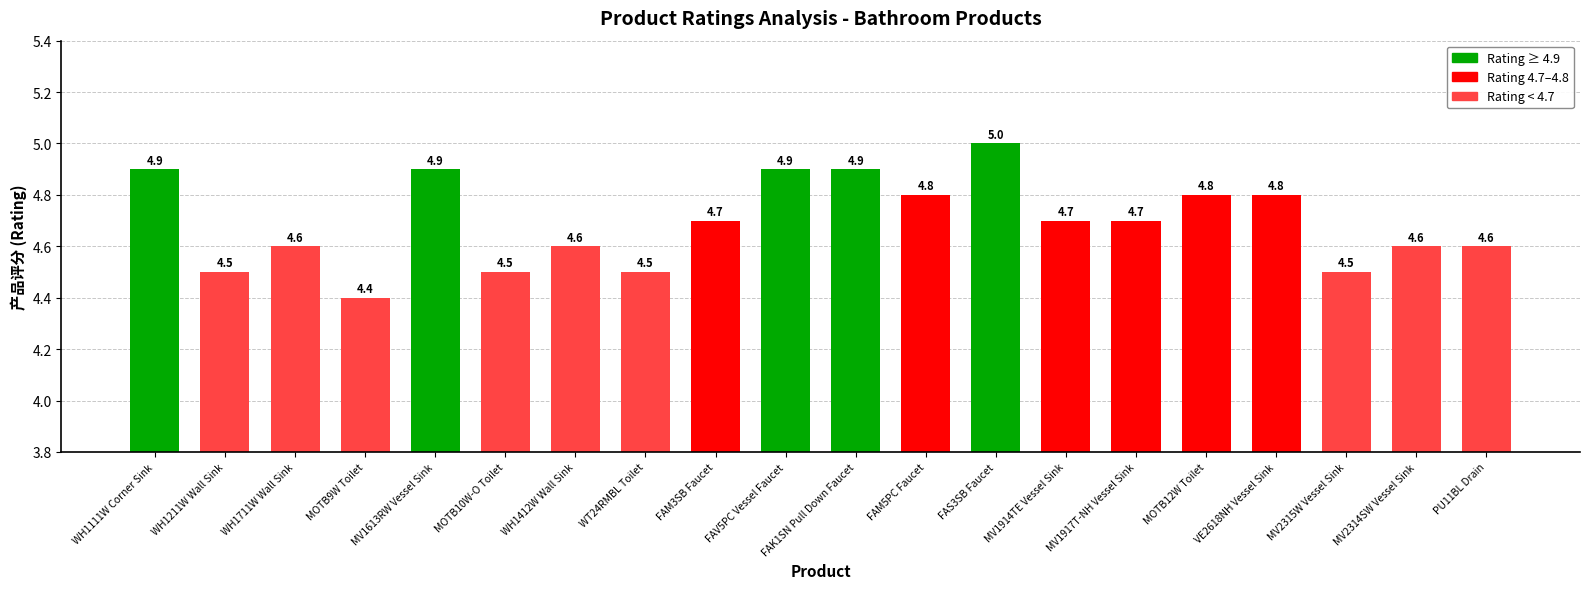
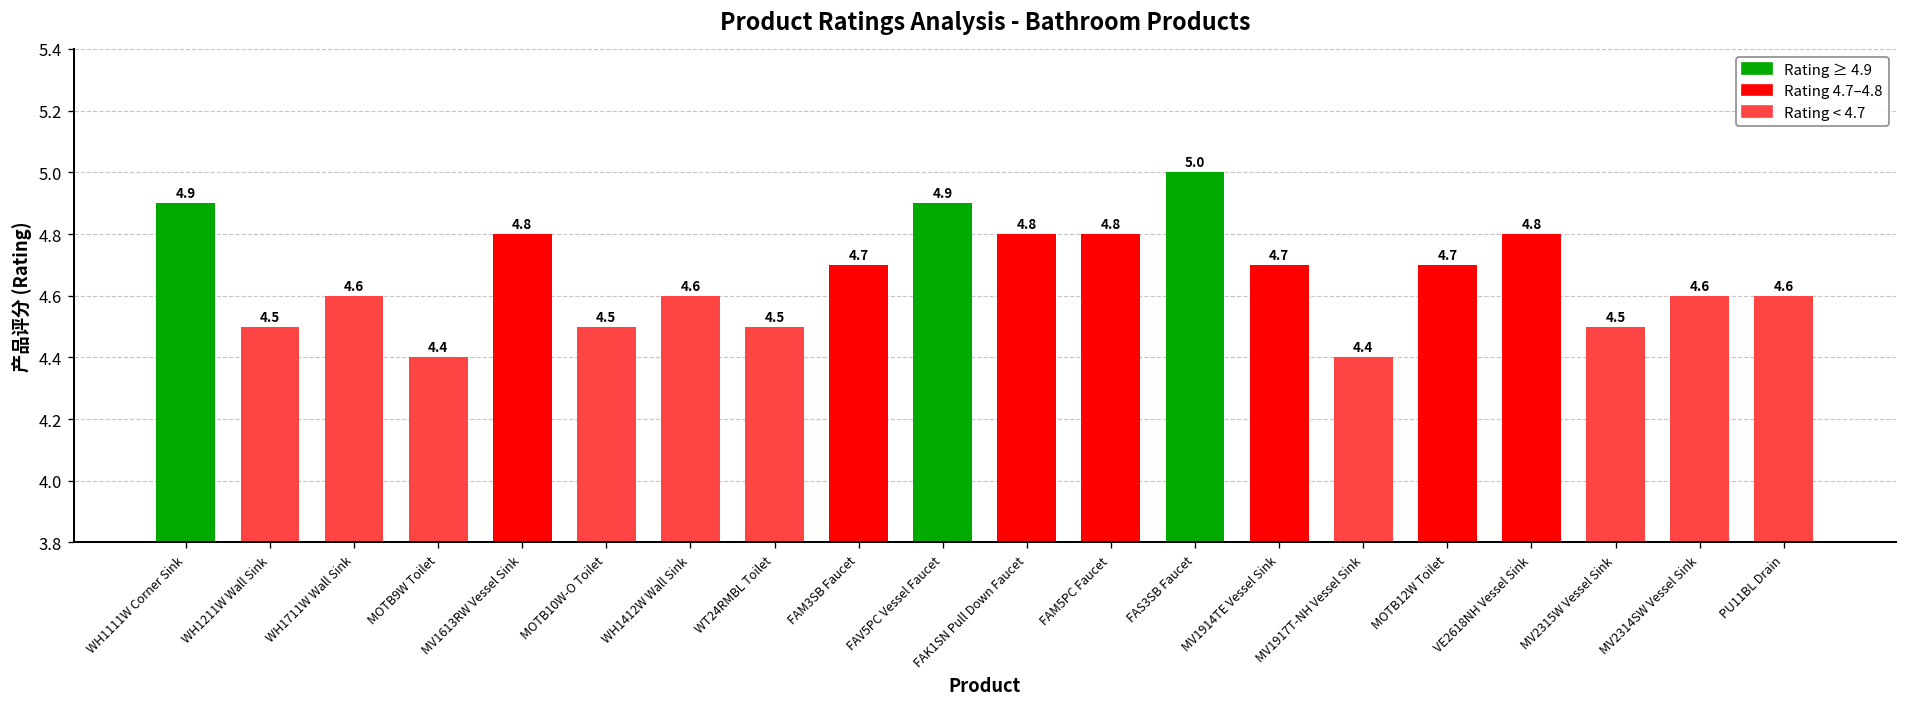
  {
    "WH1111W Corner Sink": 4.9,
    "WH1211W Wall Sink": 4.5,
    "WH1711W Wall Sink": 4.6,
    "MOTB9W Toilet": 4.4,
-   "MV1613RW Vessel Sink": 4.9,
+   "MV1613RW Vessel Sink": 4.8,
    "MOTB10W-O Toilet": 4.5,
    "WH1412W Wall Sink": 4.6,
    "WT24RMBL Toilet": 4.5,
    "FAM3SB Faucet": 4.7,
    "FAV5PC Vessel Faucet": 4.9,
-   "FAK1SN Pull Down Faucet": 4.9,
+   "FAK1SN Pull Down Faucet": 4.8,
    "FAM5PC Faucet": 4.8,
    "FAS3SB Faucet": 5.0,
    "MV1914TE Vessel Sink": 4.7,
-   "MV1917T-NH Vessel Sink": 4.7,
-   "MOTB12W Toilet": 4.8,
+   "MV1917T-NH Vessel Sink": 4.4,
+   "MOTB12W Toilet": 4.7,
    "VE2618NH Vessel Sink": 4.8,
    "MV2315W Vessel Sink": 4.5,
    "MV2314SW Vessel Sink": 4.6,
    "PU11BL Drain": 4.6
  }
